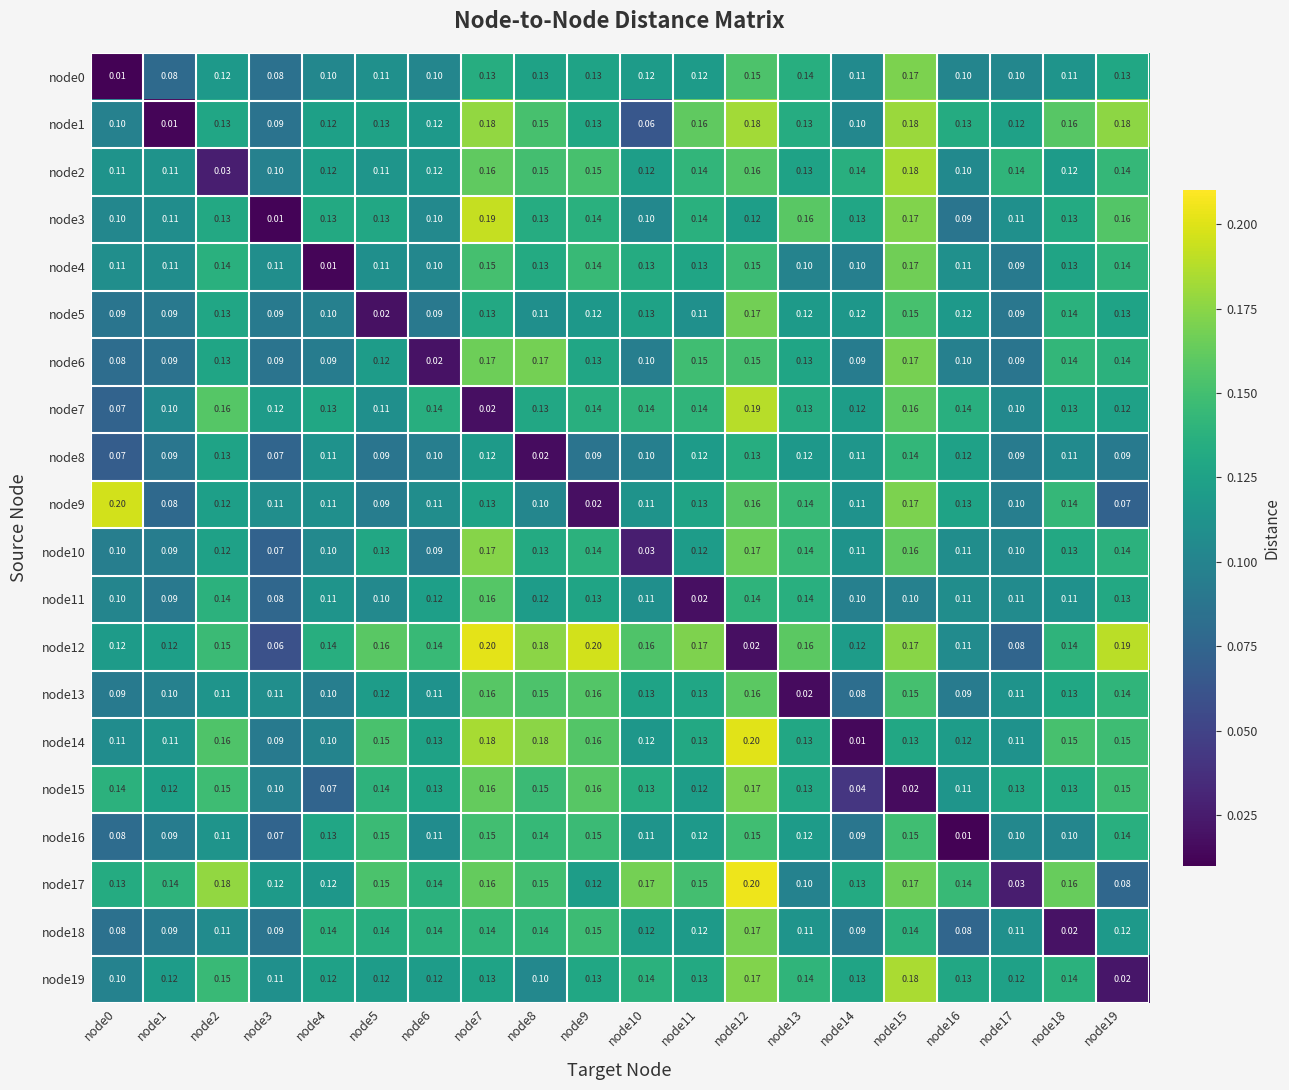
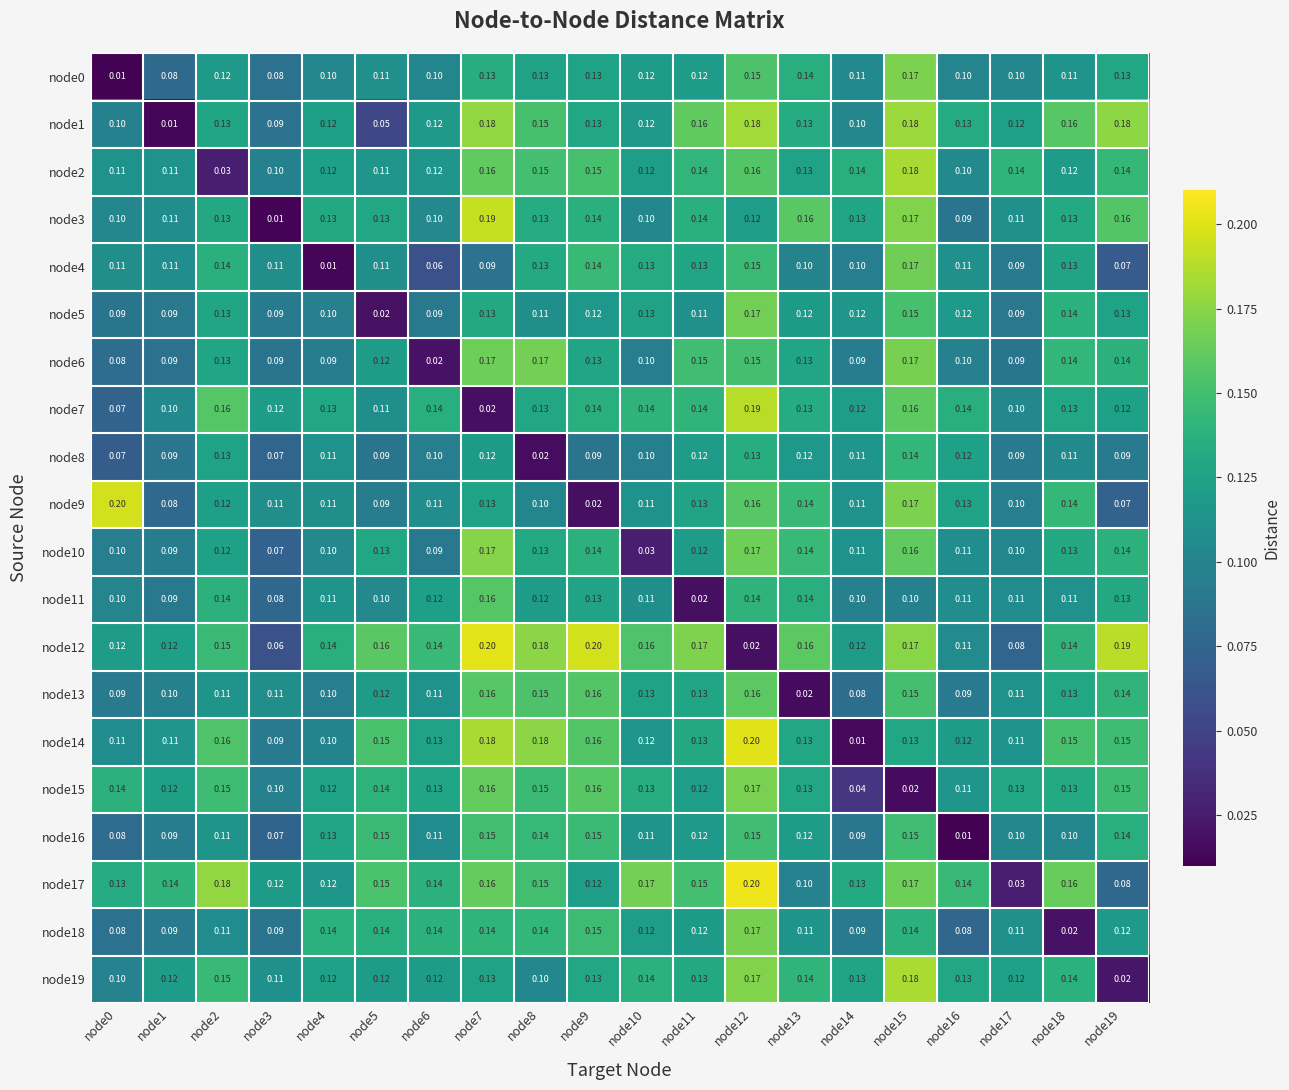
  {
    "node1": {
      "node0": 0.10,
      "node1": 0.01,
      "node2": 0.13,
      "node3": 0.09,
      "node4": 0.12,
-     "node5": 0.13,
+     "node5": 0.05,
      "node6": 0.12,
      "node7": 0.18,
      "node8": 0.15,
      "node9": 0.13,
-     "node10": 0.06,
+     "node10": 0.12,
      "node11": 0.16,
      "node12": 0.18,
      "node13": 0.13,
      "node14": 0.10,
      "node15": 0.18,
      "node16": 0.13,
      "node17": 0.12,
      "node18": 0.16,
      "node19": 0.18
    },
    "node4": {
      "node0": 0.11,
      "node1": 0.11,
      "node2": 0.14,
      "node3": 0.11,
      "node4": 0.01,
      "node5": 0.11,
-     "node6": 0.10,
-     "node7": 0.15,
+     "node6": 0.06,
+     "node7": 0.09,
      "node8": 0.13,
      "node9": 0.14,
      "node10": 0.13,
      "node11": 0.13,
      "node12": 0.15,
      "node13": 0.10,
      "node14": 0.10,
      "node15": 0.17,
      "node16": 0.11,
      "node17": 0.09,
      "node18": 0.13,
-     "node19": 0.14
+     "node19": 0.07
    },
    "node15": {
      "node0": 0.14,
      "node1": 0.12,
      "node2": 0.15,
      "node3": 0.10,
-     "node4": 0.07,
+     "node4": 0.12,
      "node5": 0.14,
      "node6": 0.13,
      "node7": 0.16,
      "node8": 0.15,
      "node9": 0.16,
      "node10": 0.13,
      "node11": 0.12,
      "node12": 0.17,
      "node13": 0.13,
      "node14": 0.04,
      "node15": 0.02,
      "node16": 0.11,
      "node17": 0.13,
      "node18": 0.13,
      "node19": 0.15
    }
  }
